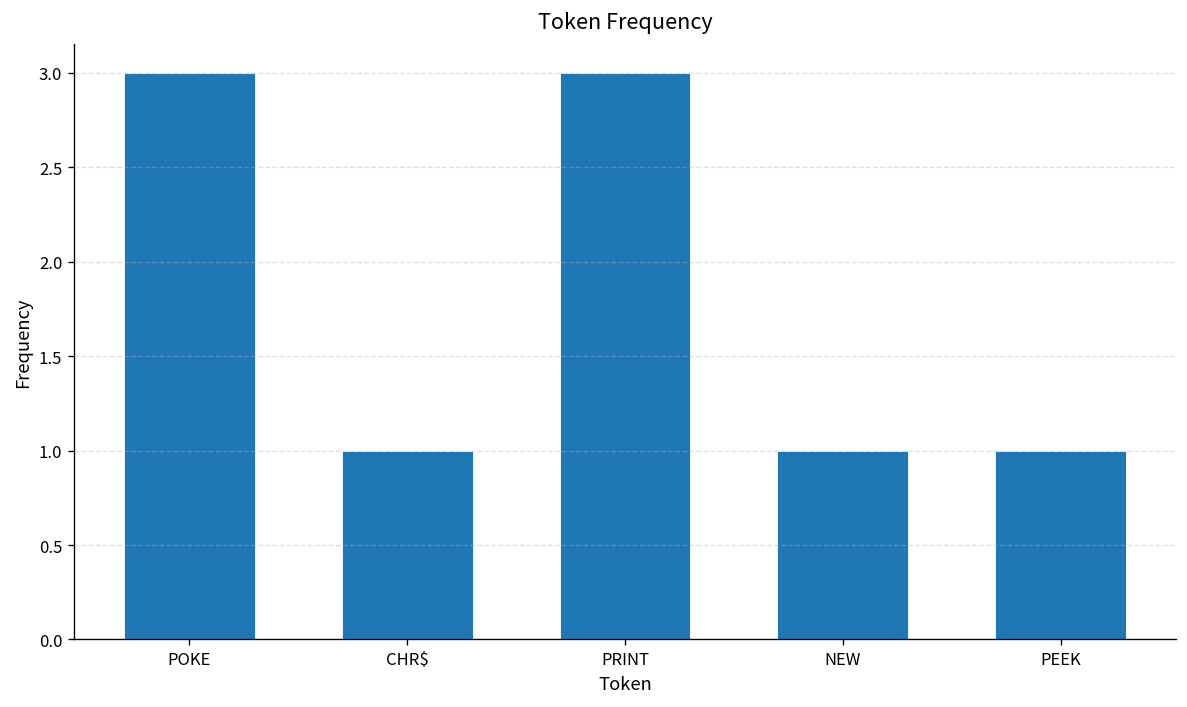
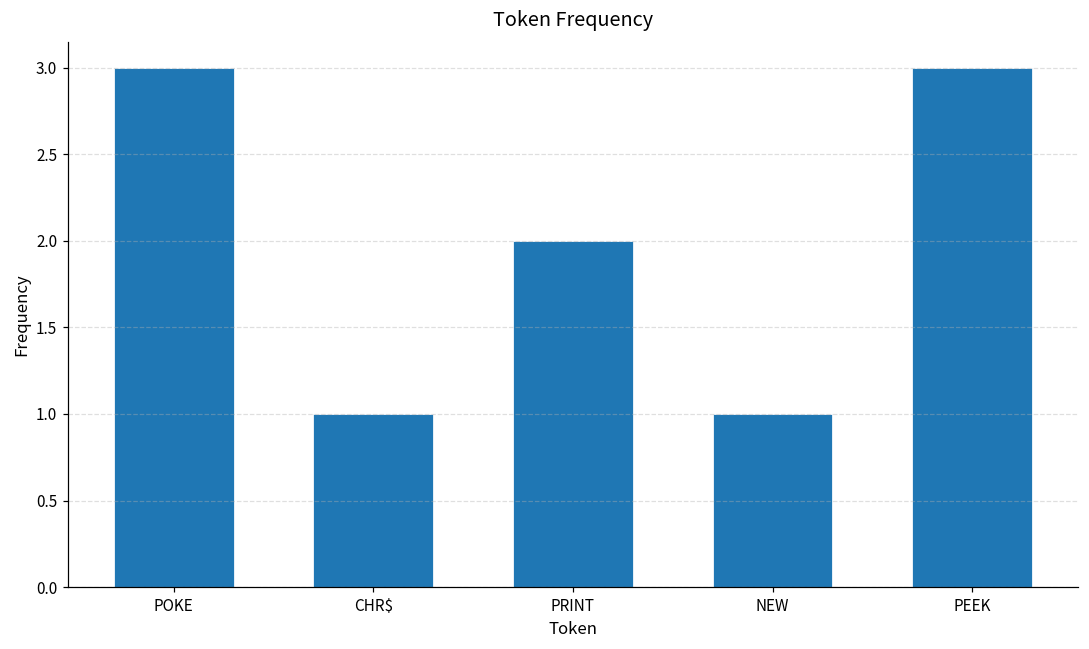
  {
    "POKE": 3,
    "CHR$": 1,
-   "PRINT": 3,
+   "PRINT": 2,
    "NEW": 1,
-   "PEEK": 1
+   "PEEK": 3
  }
